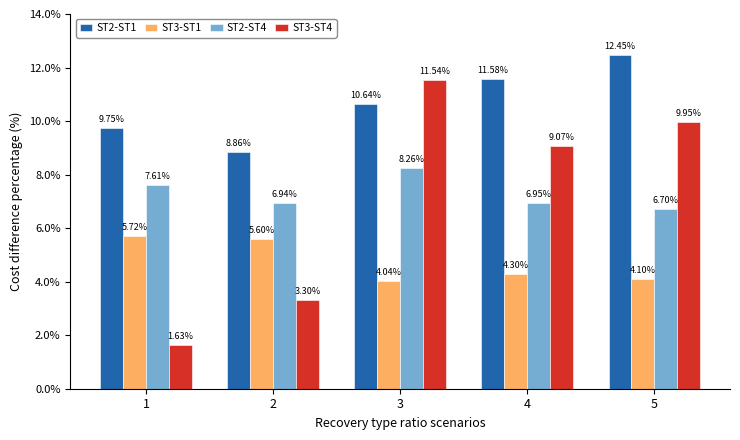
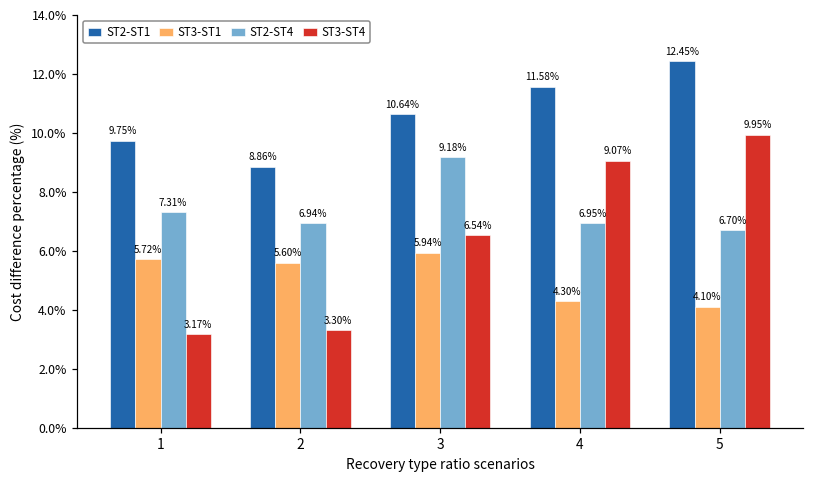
  {
    "ST2-ST1": {
      "1": "9.75%",
      "2": "8.86%",
      "3": "10.64%",
      "4": "11.58%",
      "5": "12.45%"
    },
    "ST3-ST1": {
      "1": "5.72%",
      "2": "5.60%",
-     "3": "4.04%",
+     "3": "5.94%",
      "4": "4.30%",
      "5": "4.10%"
    },
    "ST2-ST4": {
-     "1": "7.61%",
+     "1": "7.31%",
      "2": "6.94%",
-     "3": "8.26%",
+     "3": "9.18%",
      "4": "6.95%",
      "5": "6.70%"
    },
    "ST3-ST4": {
-     "1": "1.63%",
+     "1": "3.17%",
      "2": "3.30%",
-     "3": "11.54%",
+     "3": "6.54%",
      "4": "9.07%",
      "5": "9.95%"
    }
  }
